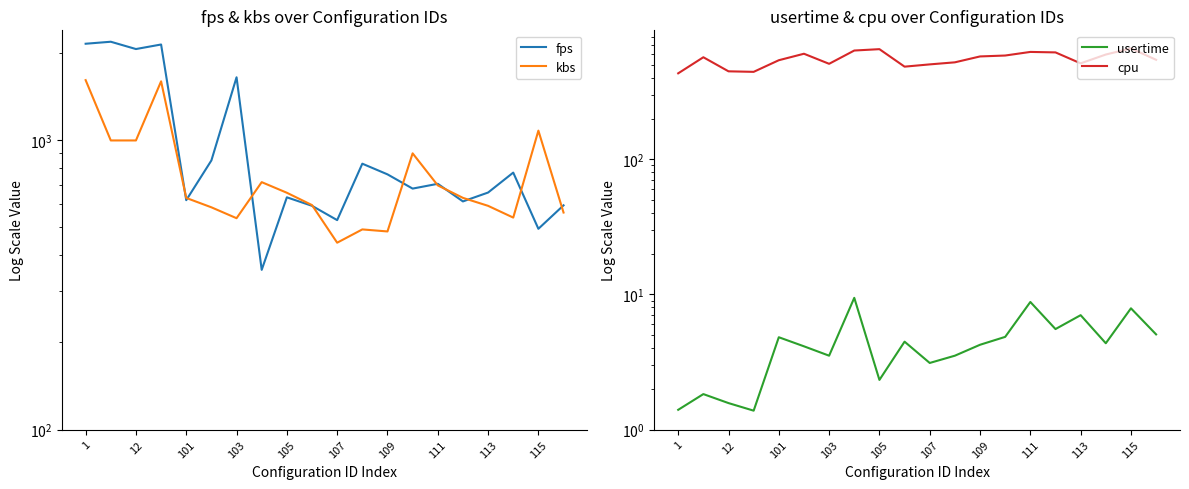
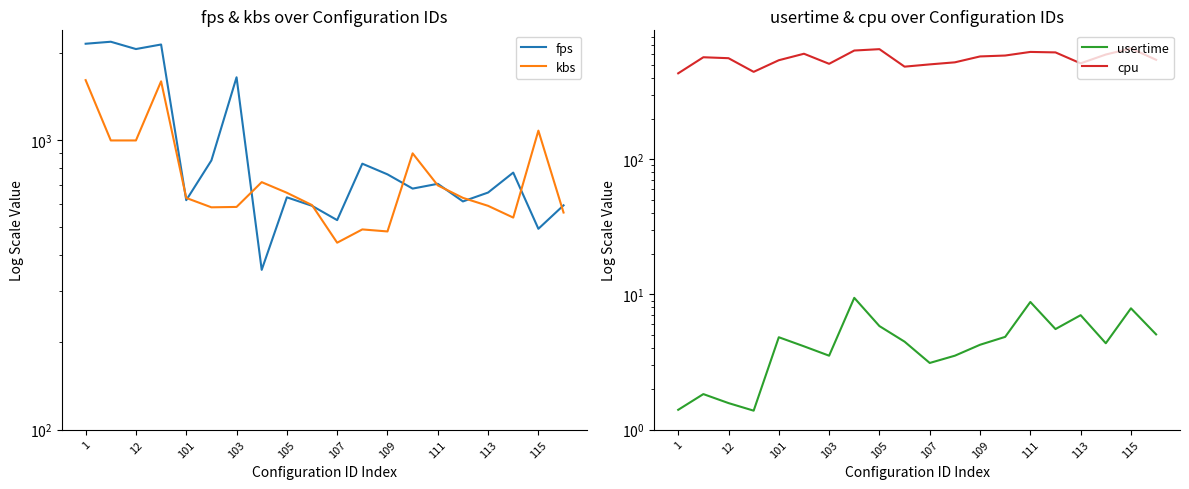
  {
    "fps & kbs over Configuration IDs": {
      "fps": {
        "12": 2100,
        "103": 1600,
        "105": 630,
        "107": 530,
        "109": 760,
        "113": 660,
        "115": 490
      },
      "kbs": {
        "12": 1000,
-       "103": 540,
+       "103": 590,
        "105": 660,
        "107": 440,
        "109": 480,
        "113": 590,
        "115": 1080
      }
    },
    "usertime & cpu over Configuration IDs": {
      "usertime": {
        "12": 1.6,
        "101": 4.8,
        "103": 3.5,
-       "105": 2.3,
+       "105": 5.8,
        "107": 3.1,
        "109": 4.2,
        "111": 9,
        "113": 7,
        "115": 8
      },
      "cpu": {
-       "12": 450,
+       "12": 560,
        "101": 540,
        "103": 510,
        "105": 700,
        "107": 500,
        "109": 580,
        "111": 600
      }
    }
  }
